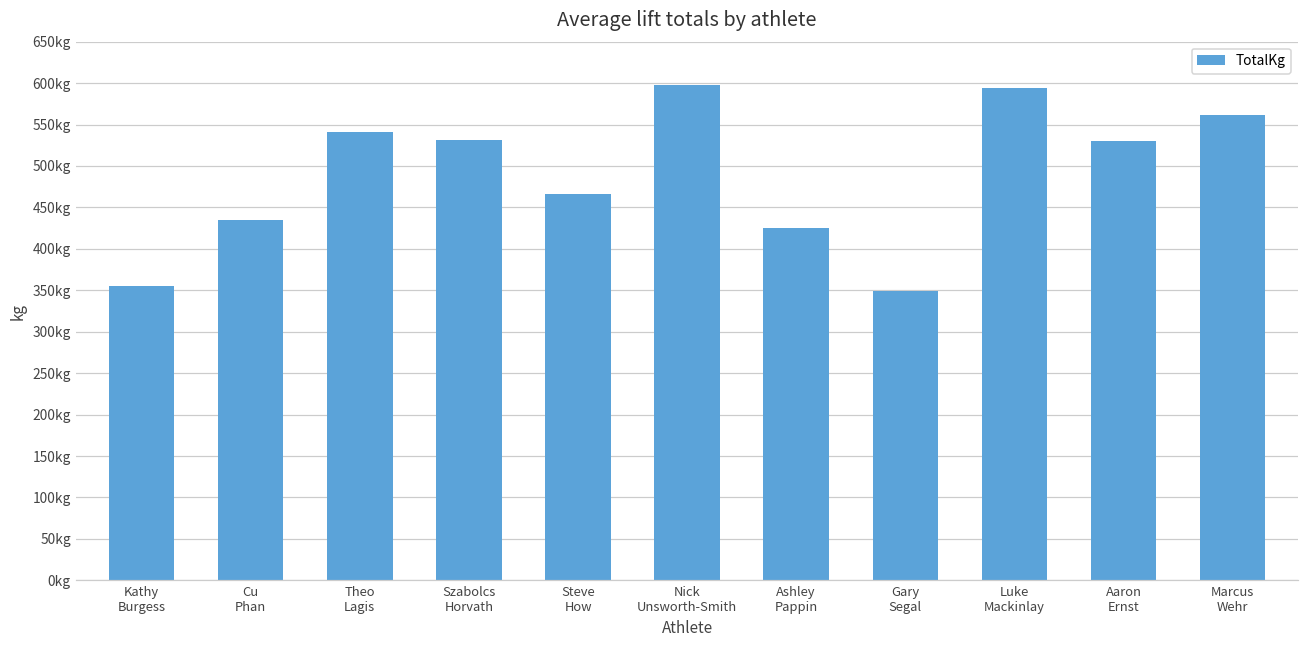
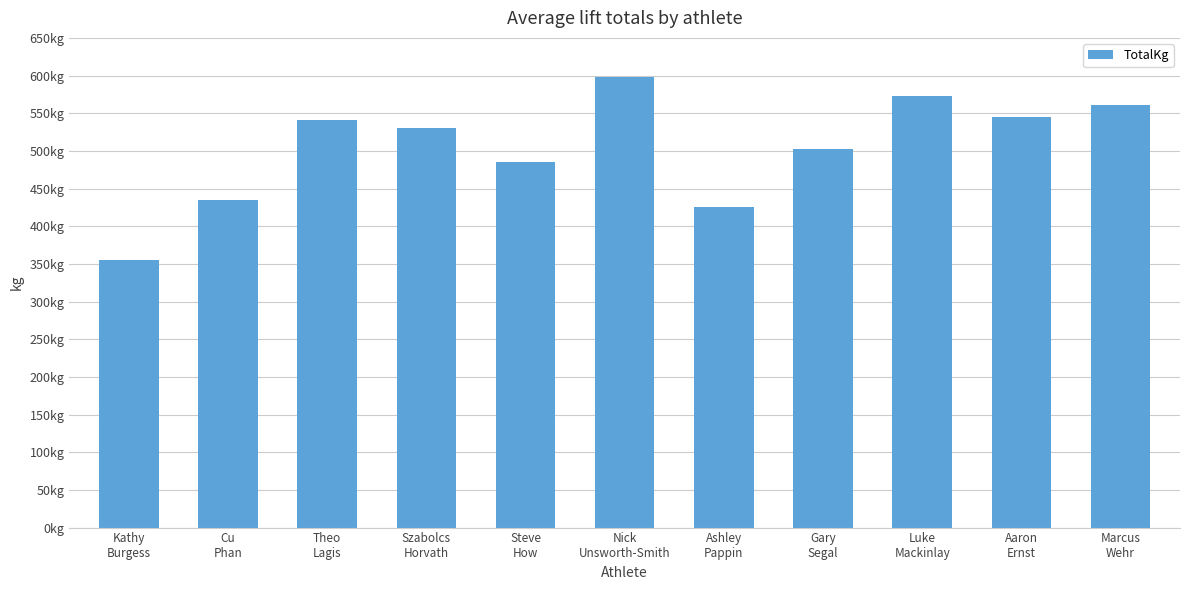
  {
    "Kathy Burgess": "360kg",
    "Cu Phan": "440kg",
    "Theo Lagis": "540kg",
    "Szabolcs Horvath": "530kg",
-   "Steve How": "470kg",
+   "Steve How": "490kg",
    "Nick Unsworth-Smith": "600kg",
    "Ashley Pappin": "430kg",
-   "Gary Segal": "350kg",
-   "Luke Mackinlay": "590kg",
-   "Aaron Ernst": "530kg",
+   "Gary Segal": "500kg",
+   "Luke Mackinlay": "570kg",
+   "Aaron Ernst": "550kg",
    "Marcus Wehr": "560kg"
  }
